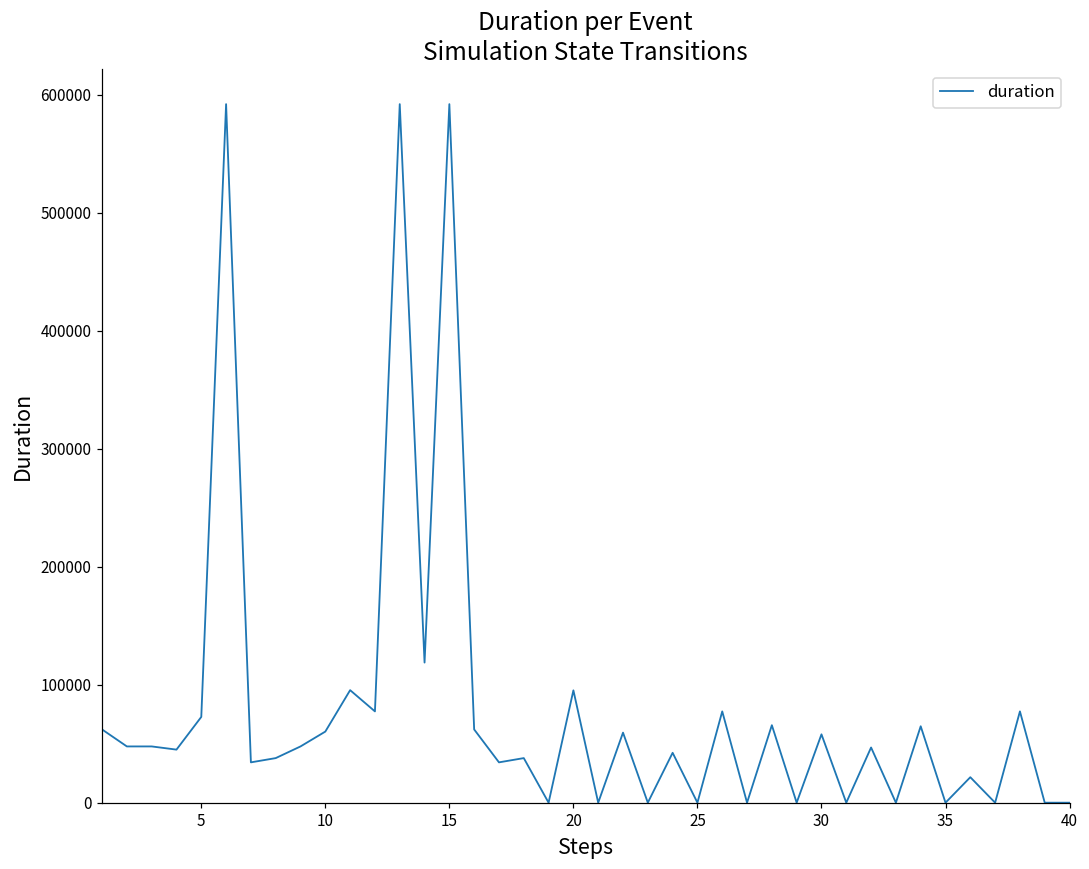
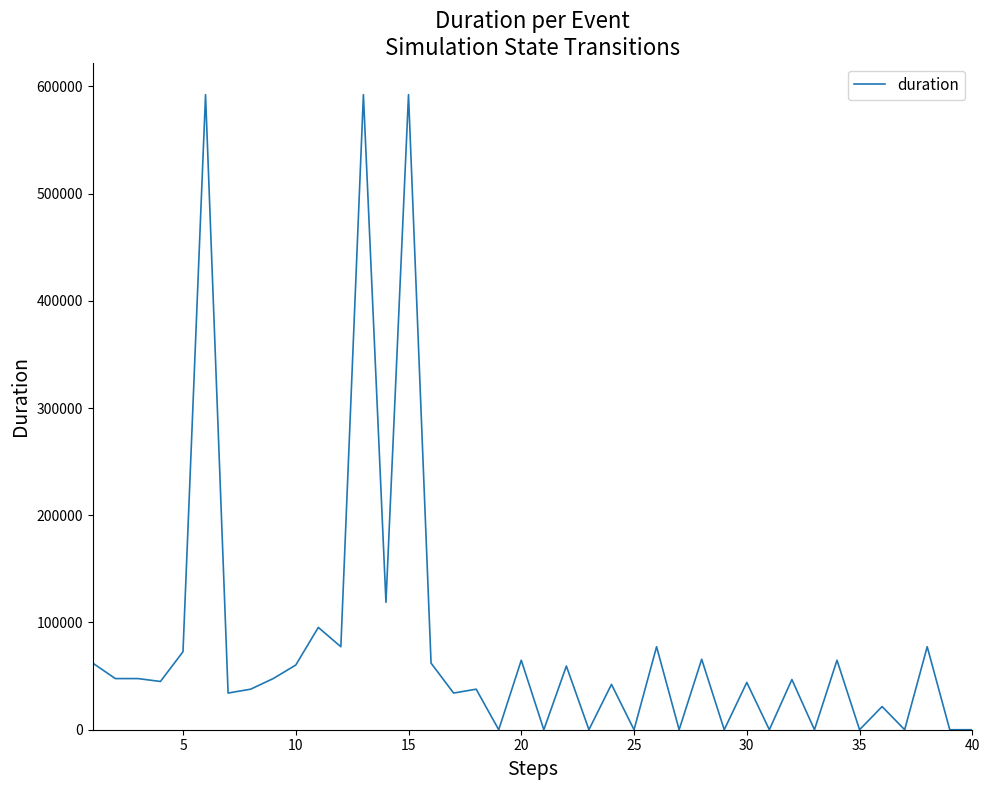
  {
    "5": 73000,
    "10": 60000,
    "15": 592000,
-   "20": 95000,
+   "20": 65000,
    "25": 0,
-   "30": 58000,
+   "30": 44000,
    "35": 0,
    "40": 0
  }
